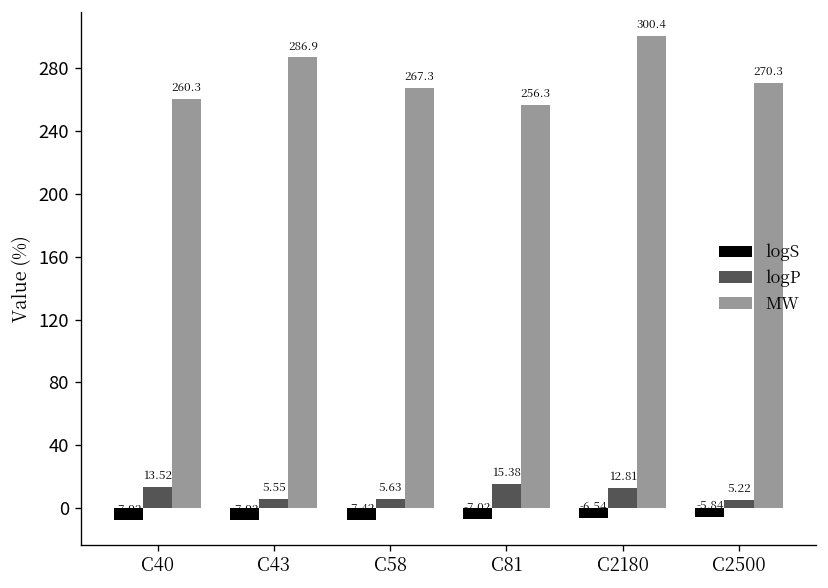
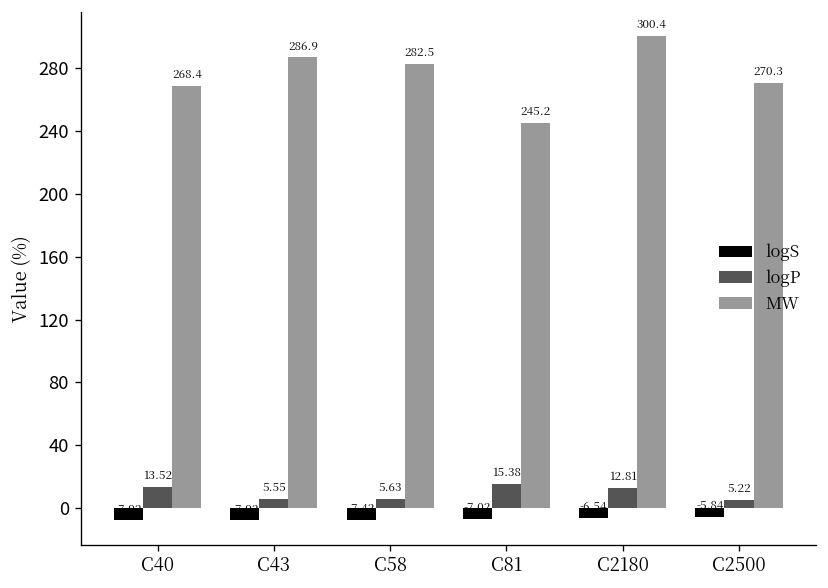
  {
    "logS": {
      "C2180": -6.54,
      "C2500": -5.84
    },
    "logP": {
      "C40": 13.52,
      "C43": 5.55,
      "C58": 5.63,
      "C81": 15.38,
      "C2180": 12.81,
      "C2500": 5.22
    },
    "MW": {
-     "C40": 260.3,
+     "C40": 268.4,
      "C43": 286.9,
-     "C58": 267.3,
-     "C81": 256.3,
+     "C58": 282.5,
+     "C81": 245.2,
      "C2180": 300.4,
      "C2500": 270.3
    }
  }
